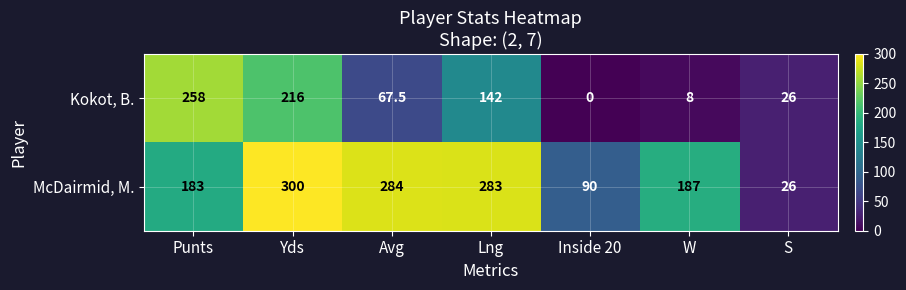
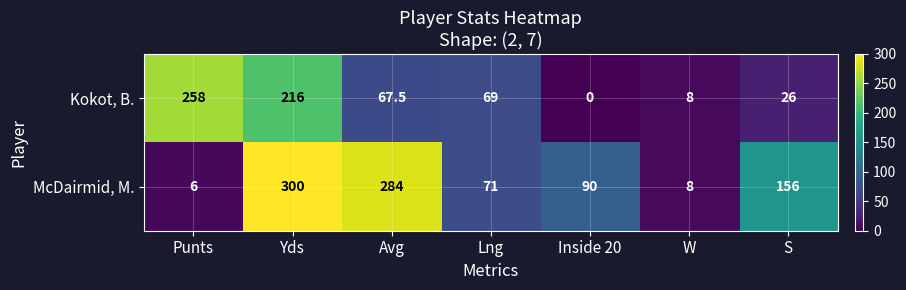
  {
    "Kokot, B.": {
      "Punts": 258,
      "Yds": 216,
      "Avg": 67.5,
-     "Lng": 142,
+     "Lng": 69,
      "Inside 20": 0,
      "W": 8,
      "S": 26
    },
    "McDairmid, M.": {
-     "Punts": 183,
+     "Punts": 6,
      "Yds": 300,
      "Avg": 284,
-     "Lng": 283,
+     "Lng": 71,
      "Inside 20": 90,
-     "W": 187,
-     "S": 26
+     "W": 8,
+     "S": 156
    }
  }
